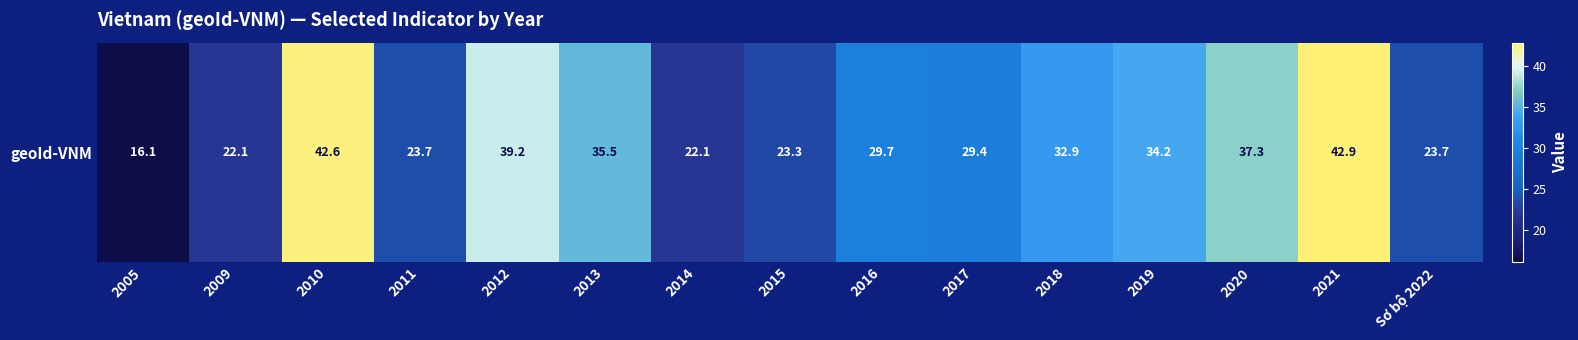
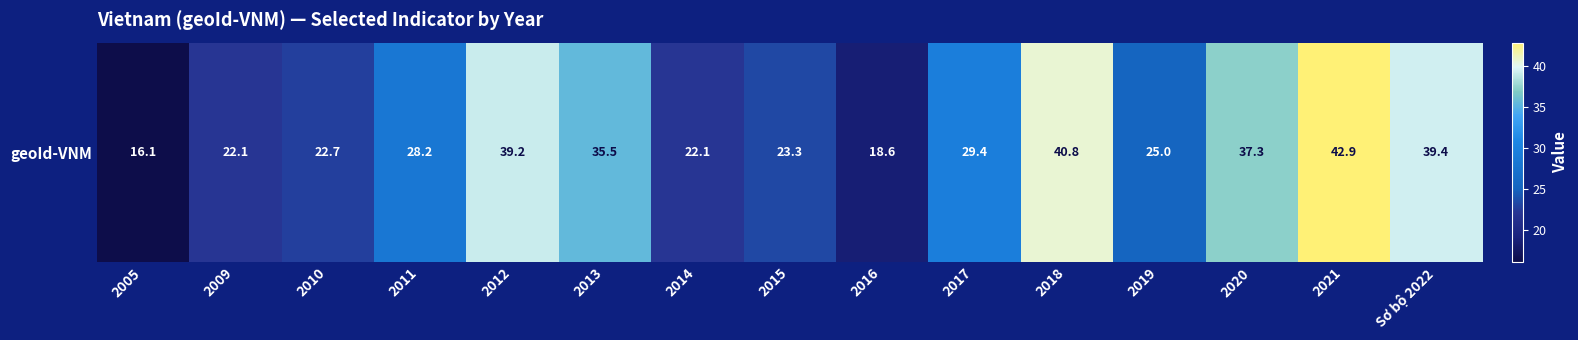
  {
    "geoId-VNM": {
      "2005": 16.1,
      "2009": 22.1,
-     "2010": 42.6,
-     "2011": 23.7,
+     "2010": 22.7,
+     "2011": 28.2,
      "2012": 39.2,
      "2013": 35.5,
      "2014": 22.1,
      "2015": 23.3,
-     "2016": 29.7,
+     "2016": 18.6,
      "2017": 29.4,
-     "2018": 32.9,
-     "2019": 34.2,
+     "2018": 40.8,
+     "2019": 25.0,
      "2020": 37.3,
      "2021": 42.9,
-     "Sơ bộ 2022": 23.7
+     "Sơ bộ 2022": 39.4
    }
  }
